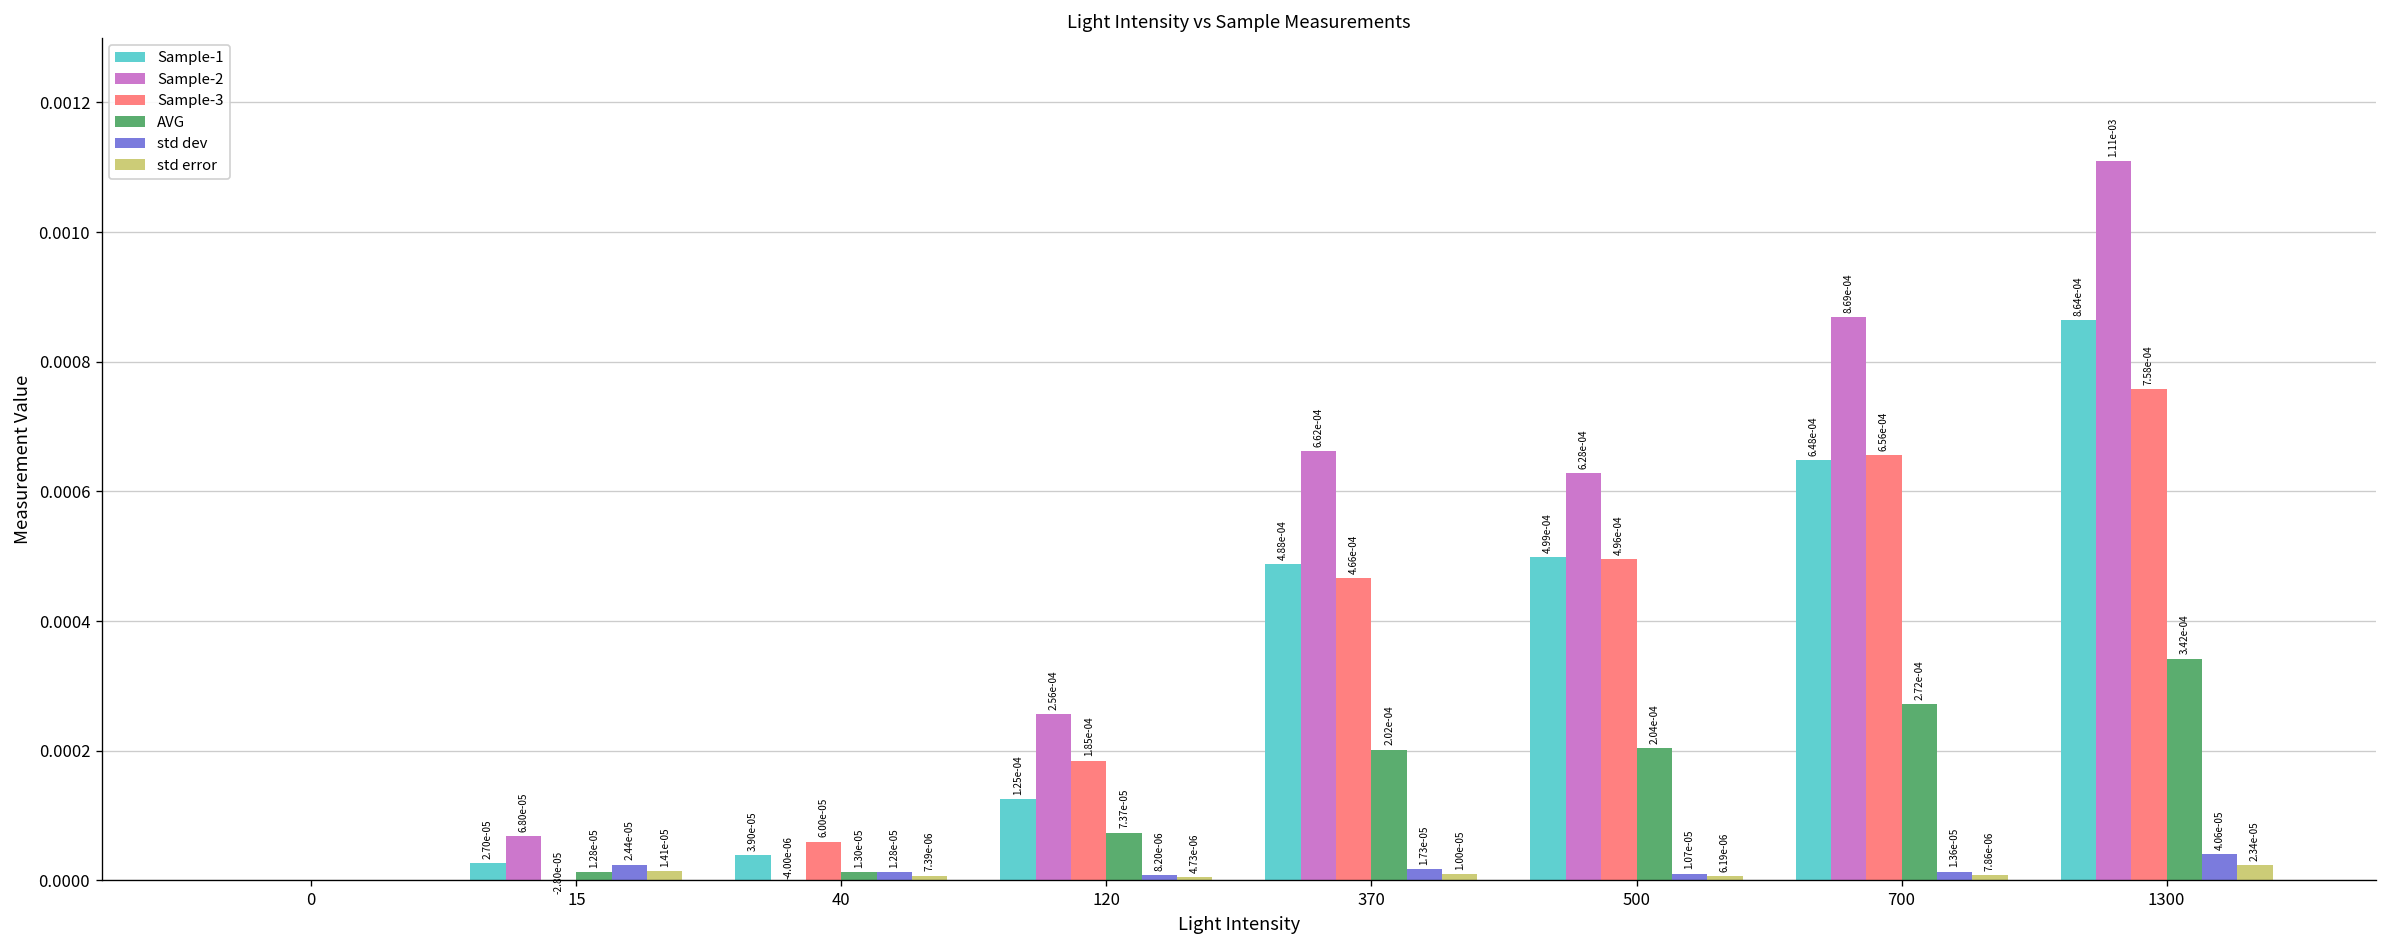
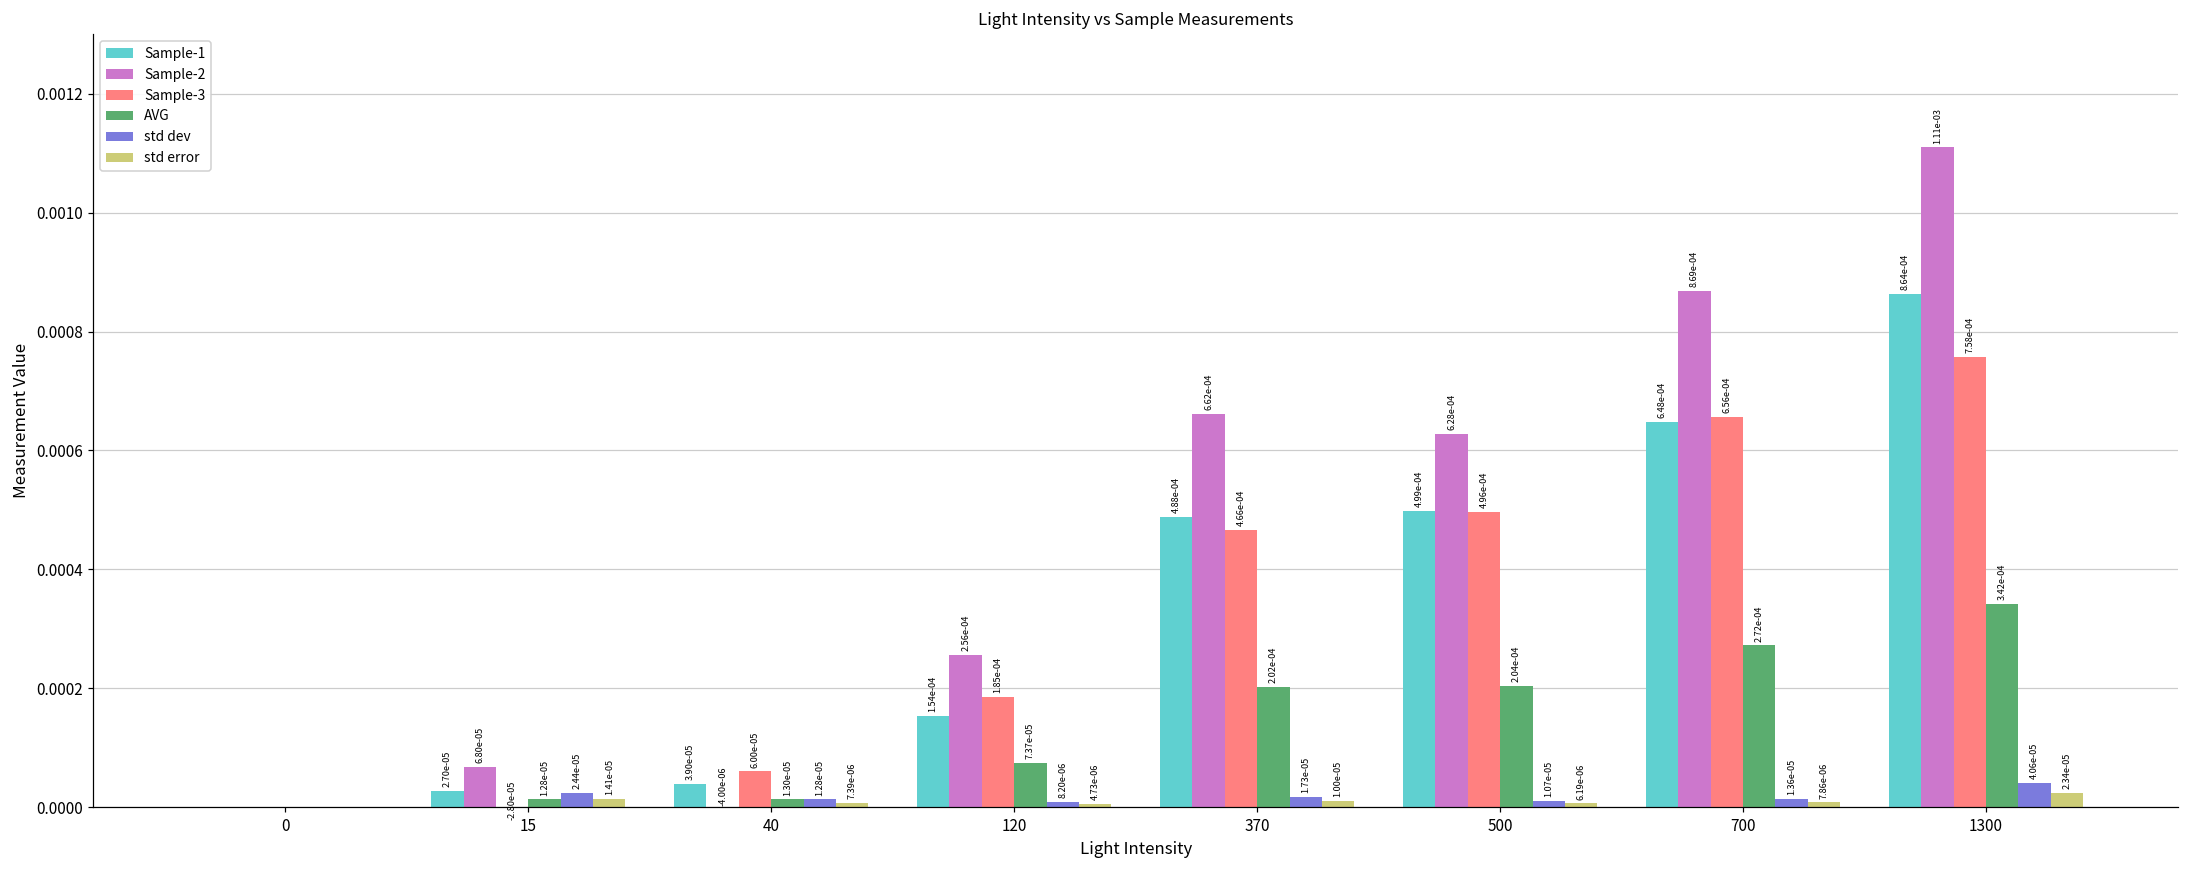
  {
    "Sample-1": {
      "15": "2.70e-05",
      "40": "3.90e-05",
-     "120": "1.25e-04",
+     "120": "1.54e-04",
      "370": "4.88e-04",
      "500": "4.99e-04",
      "700": "6.48e-04",
      "1300": "8.64e-04"
    },
    "Sample-2": {
      "15": "6.80e-05",
      "120": "2.56e-04",
      "370": "6.62e-04",
      "500": "6.28e-04",
      "700": "8.69e-04",
      "1300": "1.11e-03"
    },
    "Sample-3": {
      "40": "6.00e-05",
      "120": "1.85e-04",
      "370": "4.66e-04",
      "500": "4.96e-04",
      "700": "6.56e-04",
      "1300": "7.58e-04"
    },
    "AVG": {
      "15": "1.28e-05",
      "40": "1.30e-05",
      "120": "7.37e-05",
      "370": "2.02e-04",
      "500": "2.04e-04",
      "700": "2.72e-04",
      "1300": "3.42e-04"
    },
    "std dev": {
      "15": "2.44e-05",
      "40": "1.28e-05",
      "120": "8.20e-06",
      "370": "1.73e-05",
      "500": "1.07e-05",
      "700": "1.36e-05",
      "1300": "4.06e-05"
    },
    "std error": {
      "15": "1.41e-05",
      "40": "7.39e-06",
      "120": "4.73e-06",
      "370": "1.00e-05",
      "500": "6.19e-06",
      "700": "7.86e-06",
      "1300": "2.34e-05"
    }
  }
